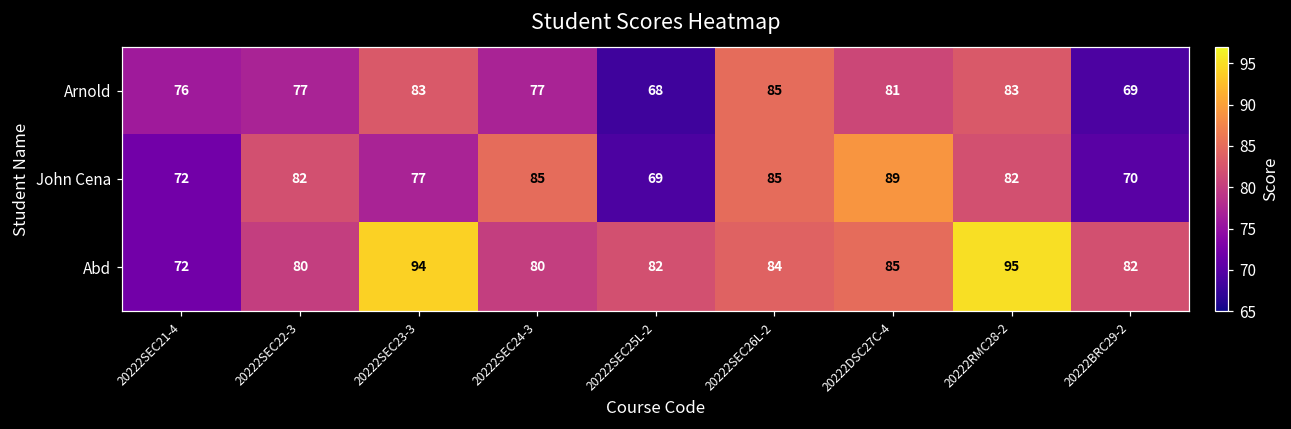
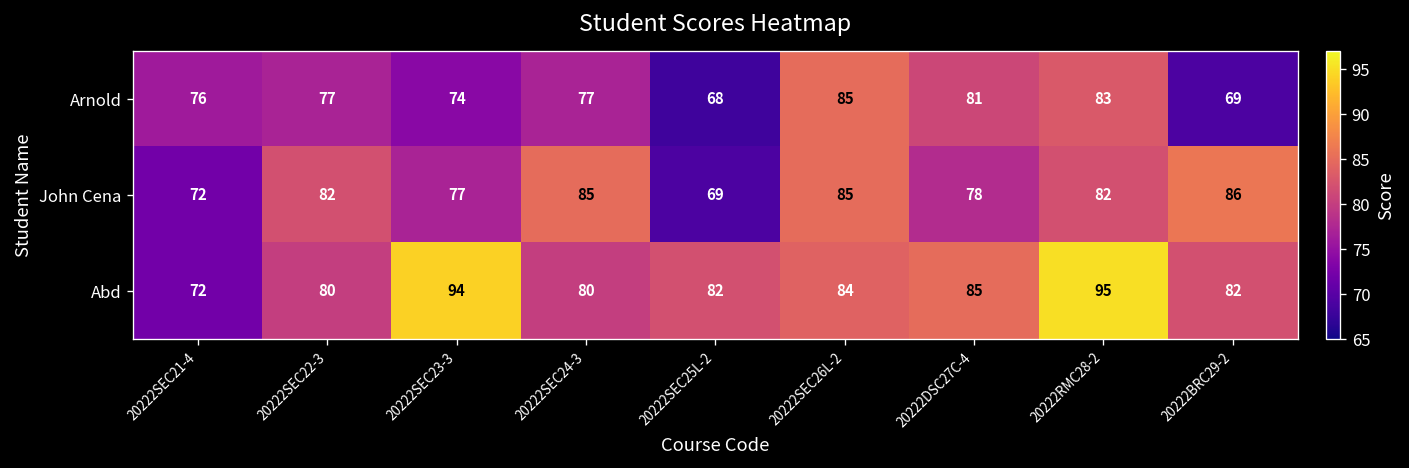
  {
    "Arnold": {
      "20222SEC21-4": 76,
      "20222SEC22-3": 77,
-     "20222SEC23-3": 83,
+     "20222SEC23-3": 74,
      "20222SEC24-3": 77,
      "20222SEC25L-2": 68,
      "20222SEC26L-2": 85,
      "20222DSC27C-4": 81,
      "20222RMC28-2": 83,
      "20222BRC29-2": 69
    },
    "John Cena": {
      "20222SEC21-4": 72,
      "20222SEC22-3": 82,
      "20222SEC23-3": 77,
      "20222SEC24-3": 85,
      "20222SEC25L-2": 69,
      "20222SEC26L-2": 85,
-     "20222DSC27C-4": 89,
+     "20222DSC27C-4": 78,
      "20222RMC28-2": 82,
-     "20222BRC29-2": 70
+     "20222BRC29-2": 86
    },
    "Abd": {
      "20222SEC21-4": 72,
      "20222SEC22-3": 80,
      "20222SEC23-3": 94,
      "20222SEC24-3": 80,
      "20222SEC25L-2": 82,
      "20222SEC26L-2": 84,
      "20222DSC27C-4": 85,
      "20222RMC28-2": 95,
      "20222BRC29-2": 82
    }
  }
